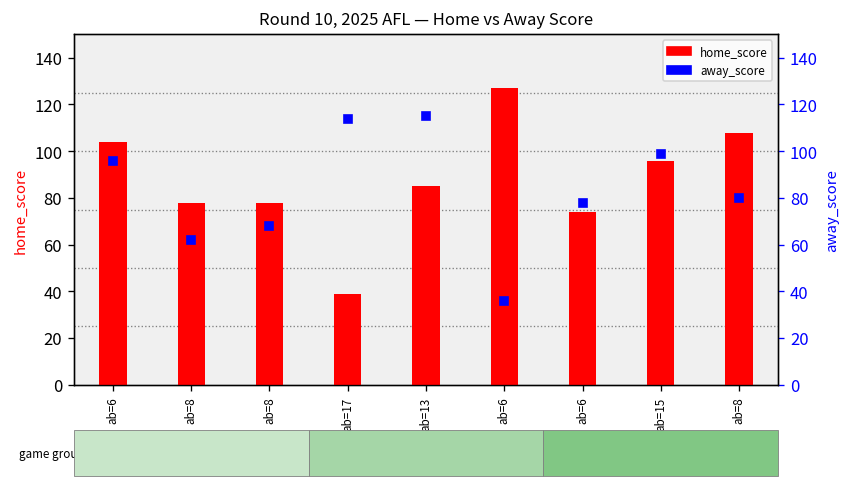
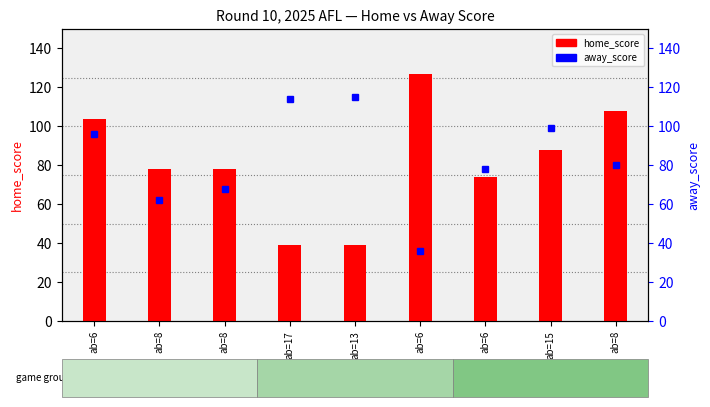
  {
    "home_score": {
      "ab=17": 39,
-     "ab=13": 85,
-     "ab=15": 96
+     "ab=13": 39,
+     "ab=15": 88
    },
    "away_score": {
      "ab=17": 114,
      "ab=13": 115,
      "ab=15": 99
    }
  }
